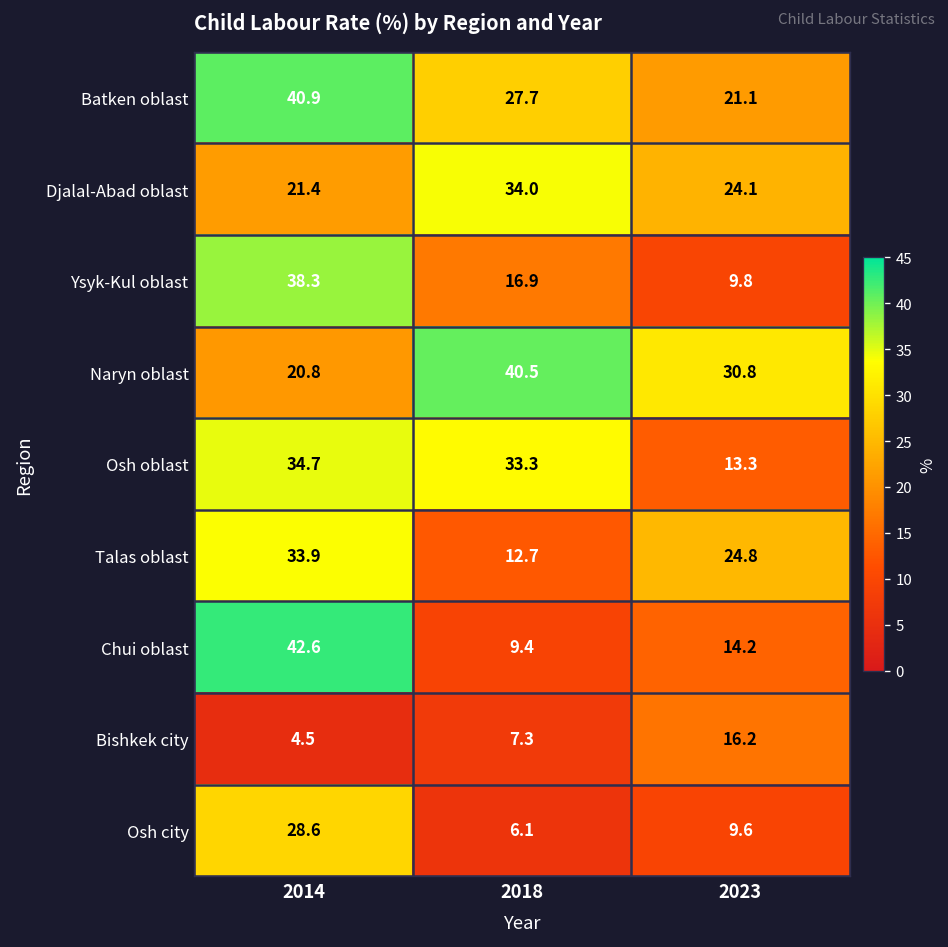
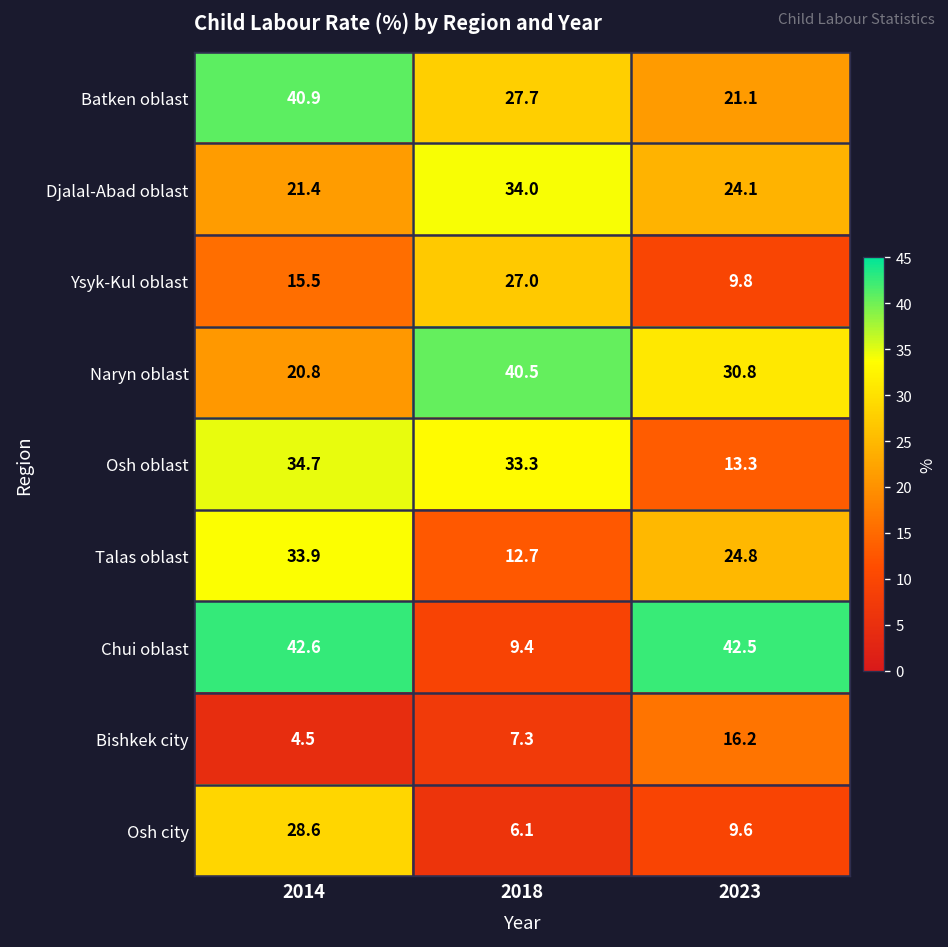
  {
    "Batken oblast": {
      "2014": 40.9,
      "2018": 27.7,
      "2023": 21.1
    },
    "Djalal-Abad oblast": {
      "2014": 21.4,
      "2018": 34.0,
      "2023": 24.1
    },
    "Ysyk-Kul oblast": {
-     "2014": 38.3,
-     "2018": 16.9,
+     "2014": 15.5,
+     "2018": 27.0,
      "2023": 9.8
    },
    "Naryn oblast": {
      "2014": 20.8,
      "2018": 40.5,
      "2023": 30.8
    },
    "Osh oblast": {
      "2014": 34.7,
      "2018": 33.3,
      "2023": 13.3
    },
    "Talas oblast": {
      "2014": 33.9,
      "2018": 12.7,
      "2023": 24.8
    },
    "Chui oblast": {
      "2014": 42.6,
      "2018": 9.4,
-     "2023": 14.2
+     "2023": 42.5
    },
    "Bishkek city": {
      "2014": 4.5,
      "2018": 7.3,
      "2023": 16.2
    },
    "Osh city": {
      "2014": 28.6,
      "2018": 6.1,
      "2023": 9.6
    }
  }
